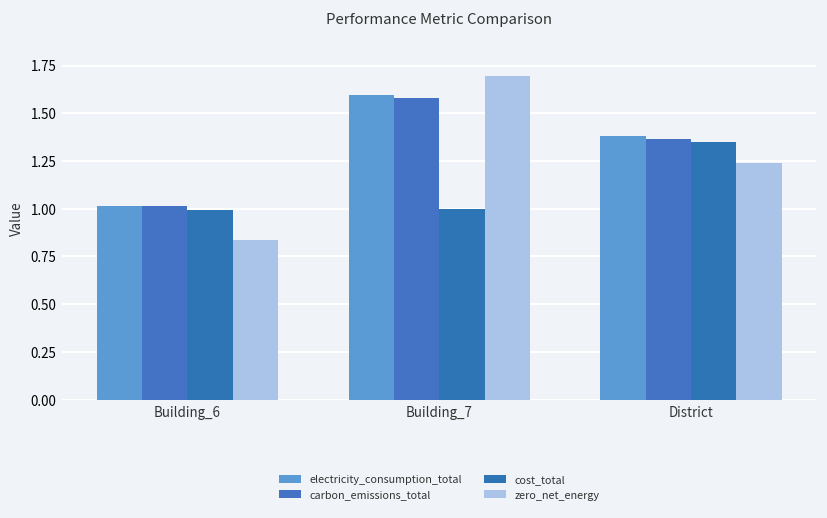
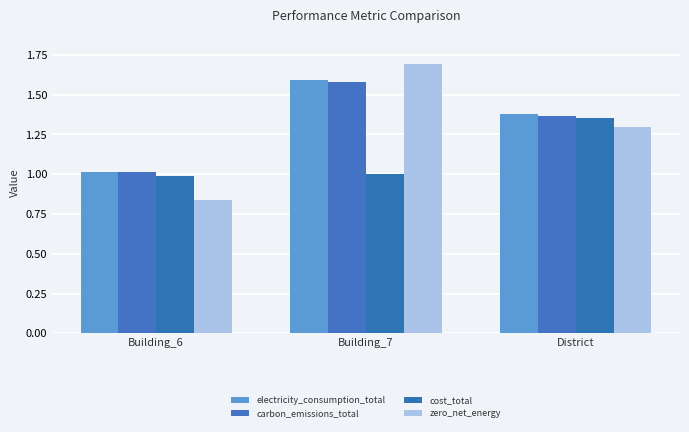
  {
    "zero_net_energy": {
      "Building_6": 0.84,
      "Building_7": 1.69,
-     "District": 1.24
+     "District": 1.30
    }
  }
